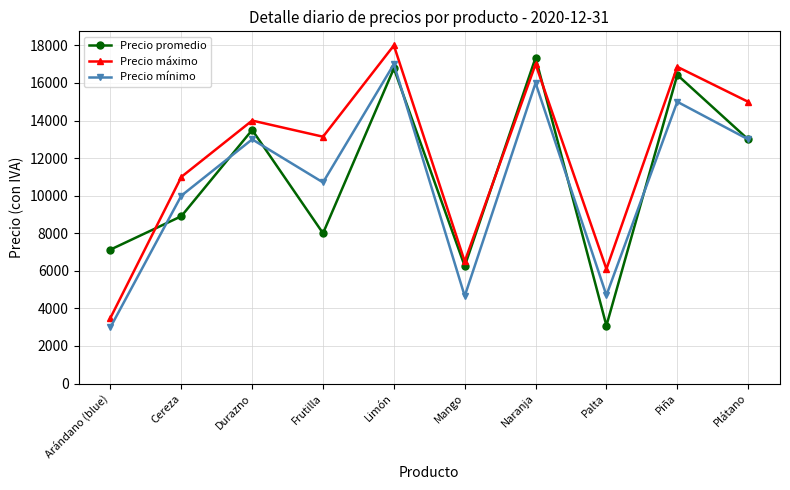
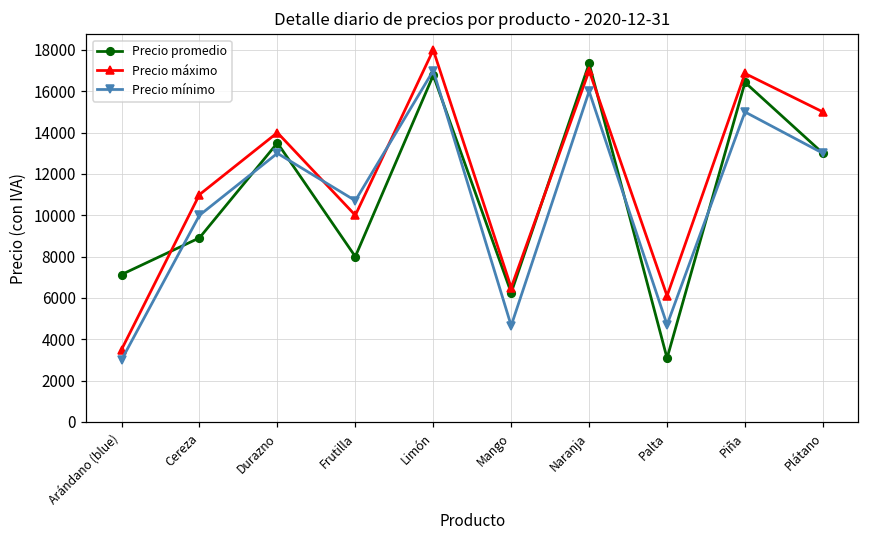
  {
    "Precio promedio": {
      "Arándano (blue)": 7100,
      "Cereza": 8900,
      "Durazno": 13500,
      "Frutilla": 8000,
      "Limón": 16800,
      "Mango": 6300,
      "Naranja": 17300,
      "Palta": 3100,
      "Piña": 16400
    },
    "Precio máximo": {
      "Arándano (blue)": 3500,
      "Cereza": 11000,
      "Durazno": 14000,
-     "Frutilla": 13100,
+     "Frutilla": 10000,
      "Limón": 18000,
      "Mango": 6500,
      "Naranja": 17000,
      "Palta": 6100,
      "Piña": 16900,
      "Plátano": 15000
    },
    "Precio mínimo": {
      "Arándano (blue)": 3000,
      "Cereza": 10000,
      "Durazno": 13000,
      "Frutilla": 10700,
      "Limón": 17000,
      "Mango": 4700,
      "Naranja": 16000,
      "Palta": 4700,
      "Piña": 15000
    }
  }
